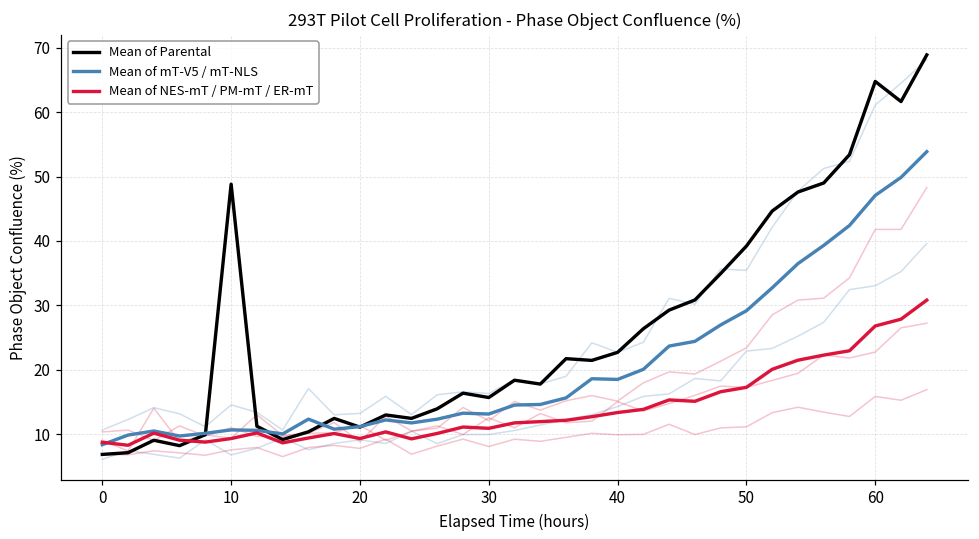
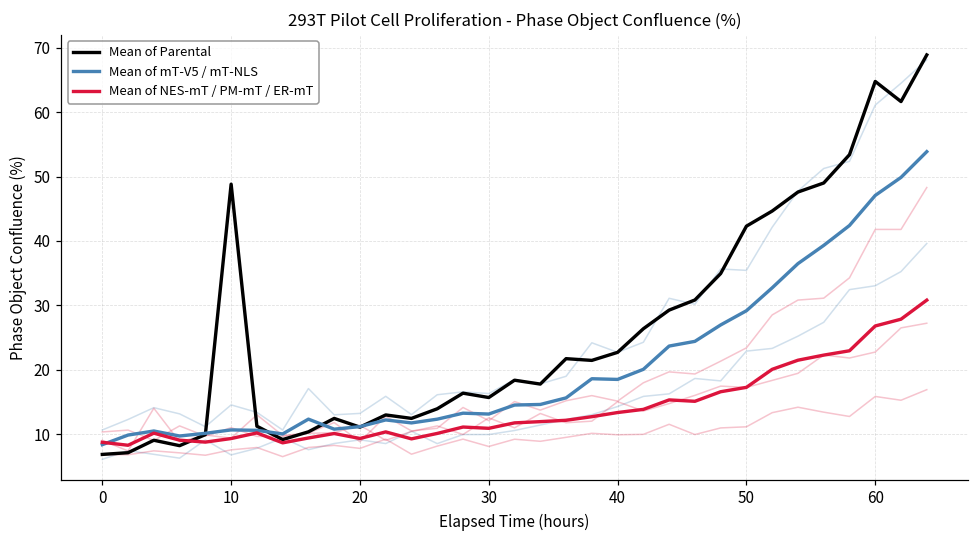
  {
    "Mean of Parental": {
      "10": 49,
      "30": 16,
-     "50": 39,
+     "50": 42,
      "60": 65
    }
  }
